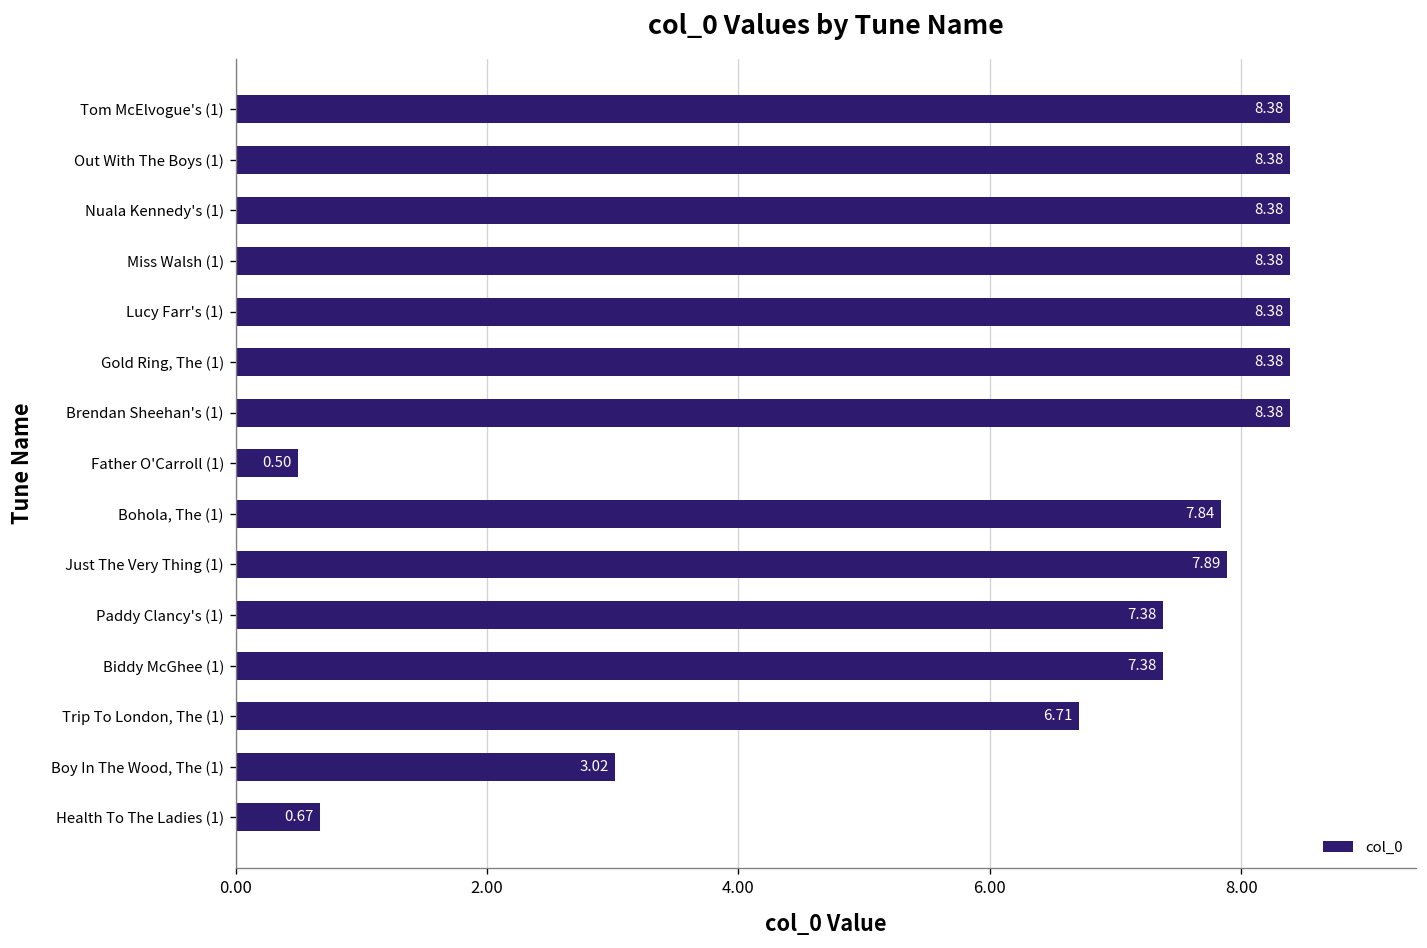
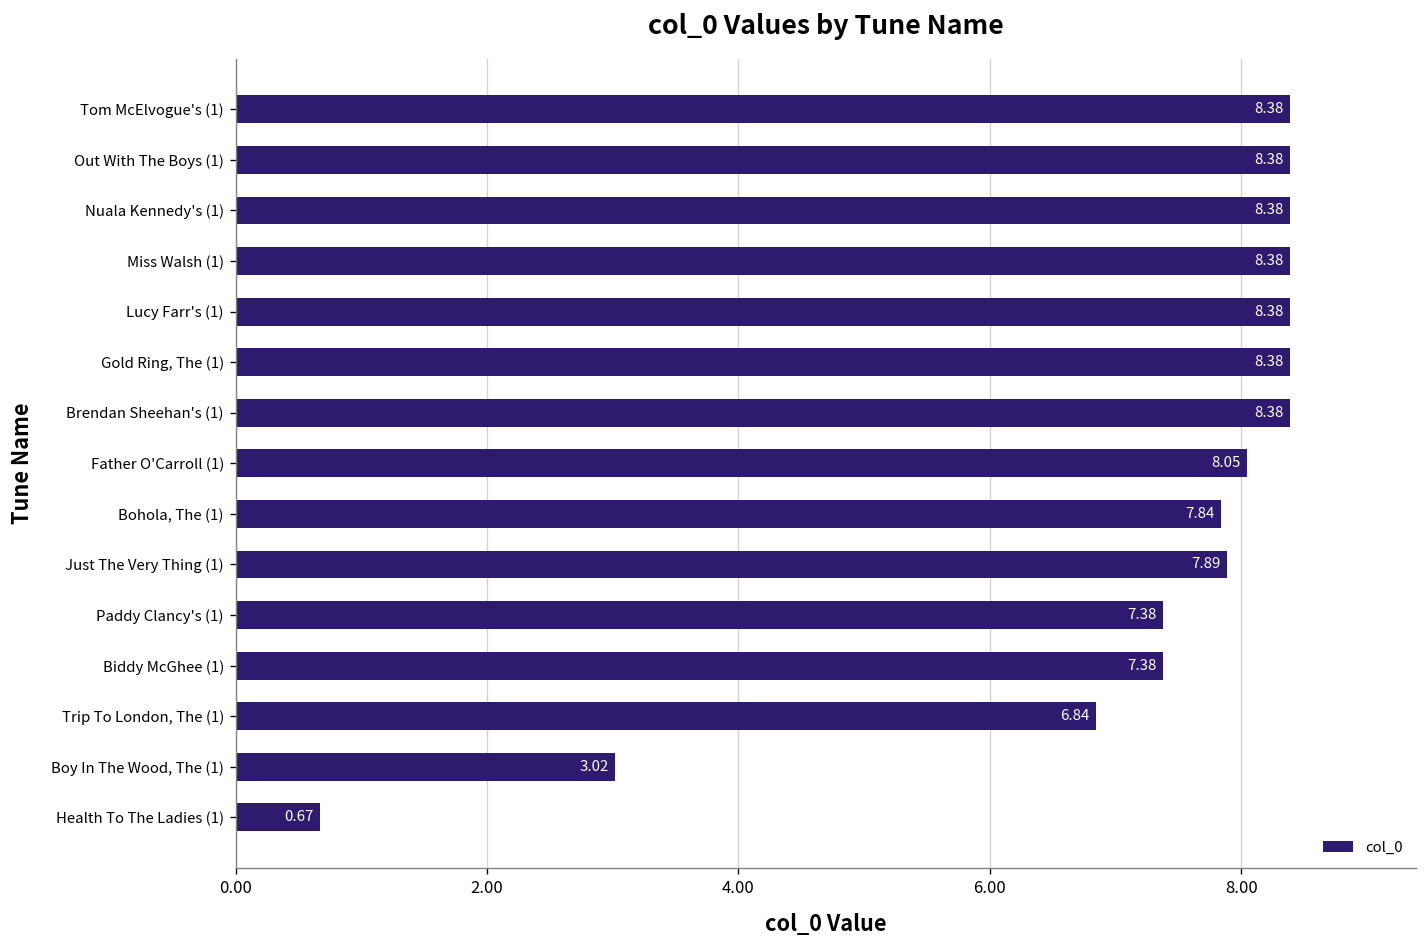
  {
    "Tom McElvogue's (1)": 8.38,
    "Out With The Boys (1)": 8.38,
    "Nuala Kennedy's (1)": 8.38,
    "Miss Walsh (1)": 8.38,
    "Lucy Farr's (1)": 8.38,
    "Gold Ring, The (1)": 8.38,
    "Brendan Sheehan's (1)": 8.38,
-   "Father O'Carroll (1)": 0.50,
+   "Father O'Carroll (1)": 8.05,
    "Bohola, The (1)": 7.84,
    "Just The Very Thing (1)": 7.89,
    "Paddy Clancy's (1)": 7.38,
    "Biddy McGhee (1)": 7.38,
-   "Trip To London, The (1)": 6.71,
+   "Trip To London, The (1)": 6.84,
    "Boy In The Wood, The (1)": 3.02,
    "Health To The Ladies (1)": 0.67
  }
